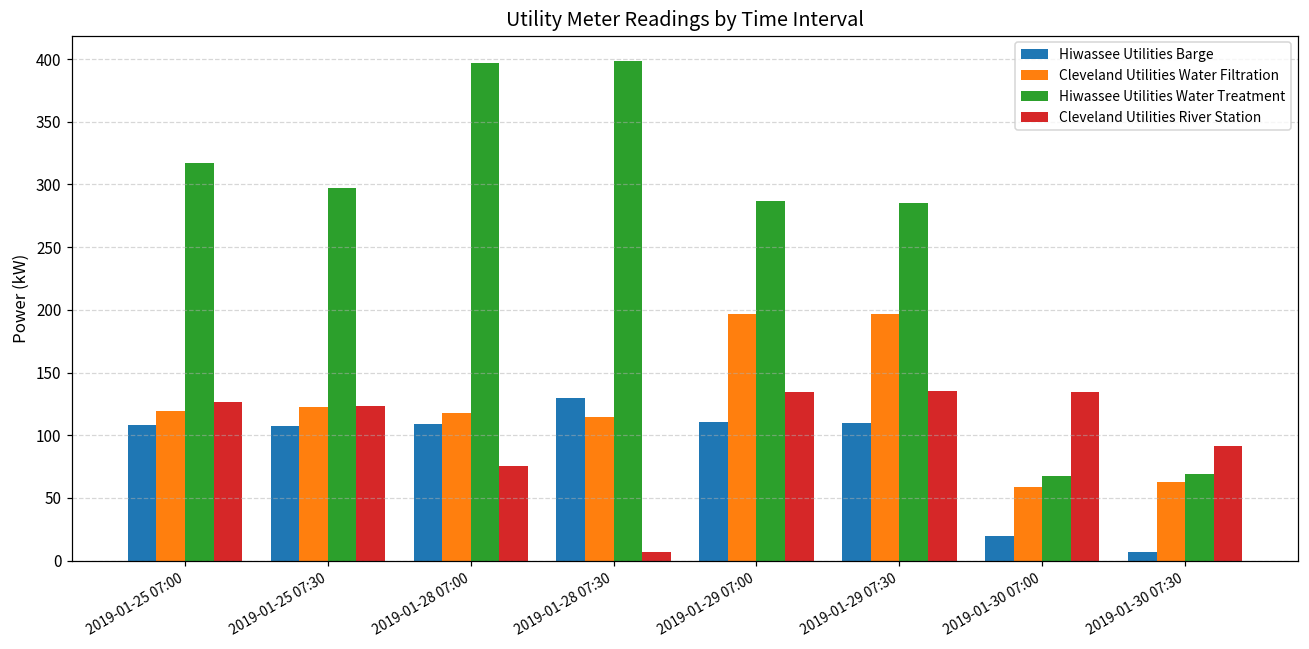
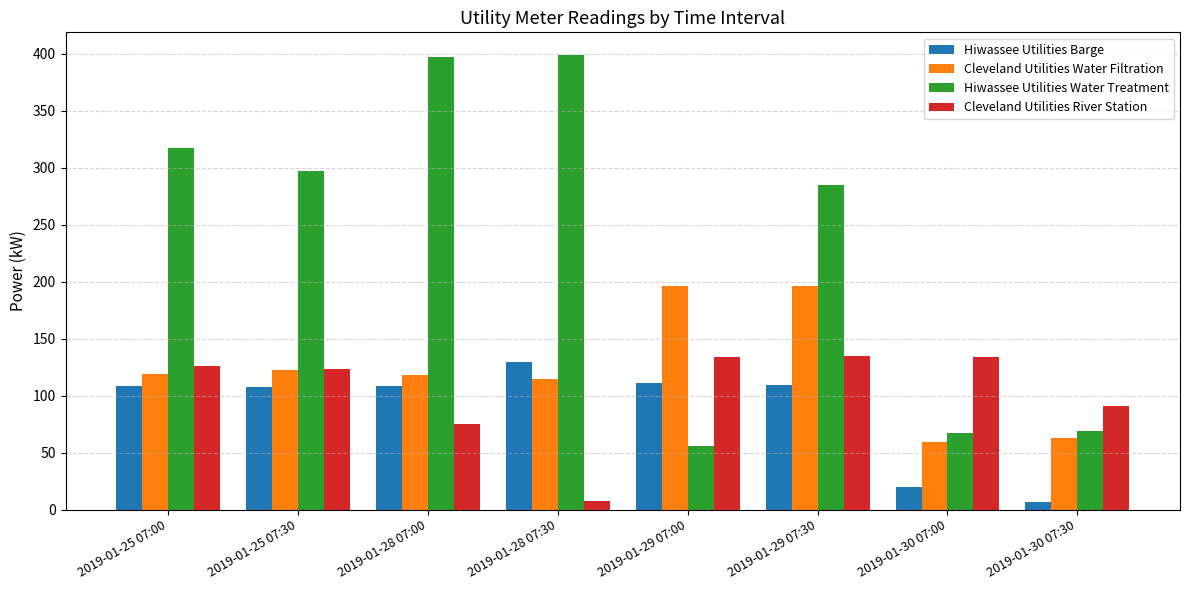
  {
    "Hiwassee Utilities Barge": {
      "2019-01-25 07:00": 108,
      "2019-01-25 07:30": 107,
      "2019-01-28 07:00": 109,
      "2019-01-28 07:30": 129,
      "2019-01-29 07:00": 111,
      "2019-01-29 07:30": 109,
      "2019-01-30 07:00": 20,
      "2019-01-30 07:30": 7
    },
    "Cleveland Utilities Water Filtration": {
      "2019-01-25 07:00": 119,
      "2019-01-25 07:30": 123,
      "2019-01-28 07:00": 118,
      "2019-01-28 07:30": 114,
      "2019-01-29 07:00": 197,
      "2019-01-29 07:30": 197,
      "2019-01-30 07:00": 59,
      "2019-01-30 07:30": 63
    },
    "Hiwassee Utilities Water Treatment": {
      "2019-01-25 07:00": 317,
      "2019-01-25 07:30": 297,
      "2019-01-28 07:00": 397,
      "2019-01-28 07:30": 399,
-     "2019-01-29 07:00": 287,
+     "2019-01-29 07:00": 56,
      "2019-01-29 07:30": 285,
      "2019-01-30 07:00": 68,
      "2019-01-30 07:30": 69
    },
    "Cleveland Utilities River Station": {
      "2019-01-25 07:00": 126,
      "2019-01-25 07:30": 123,
      "2019-01-28 07:00": 75,
      "2019-01-28 07:30": 7,
      "2019-01-29 07:00": 134,
      "2019-01-29 07:30": 135,
      "2019-01-30 07:00": 134,
      "2019-01-30 07:30": 91
    }
  }
